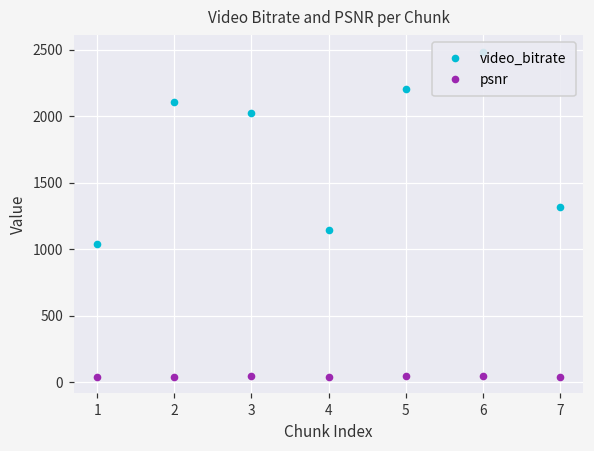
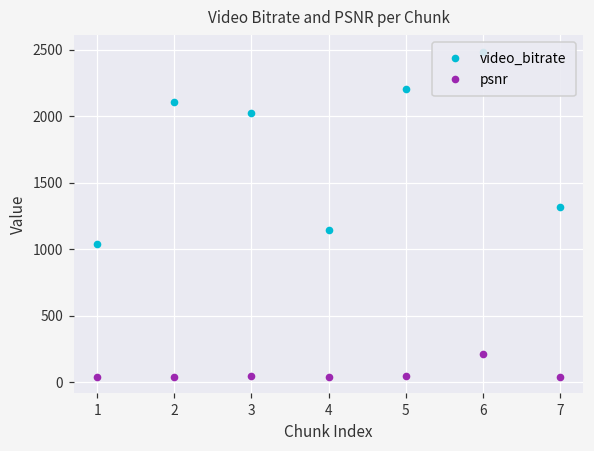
  {
    "video_bitrate": {
      "1": 1040,
      "2": 2110,
      "3": 2030,
      "4": 1150,
      "5": 2200,
      "7": 1320
    },
    "psnr": {
      "1": 40,
      "2": 40,
      "3": 40,
      "4": 40,
      "5": 40,
-     "6": 40,
+     "6": 220,
      "7": 40
    }
  }
